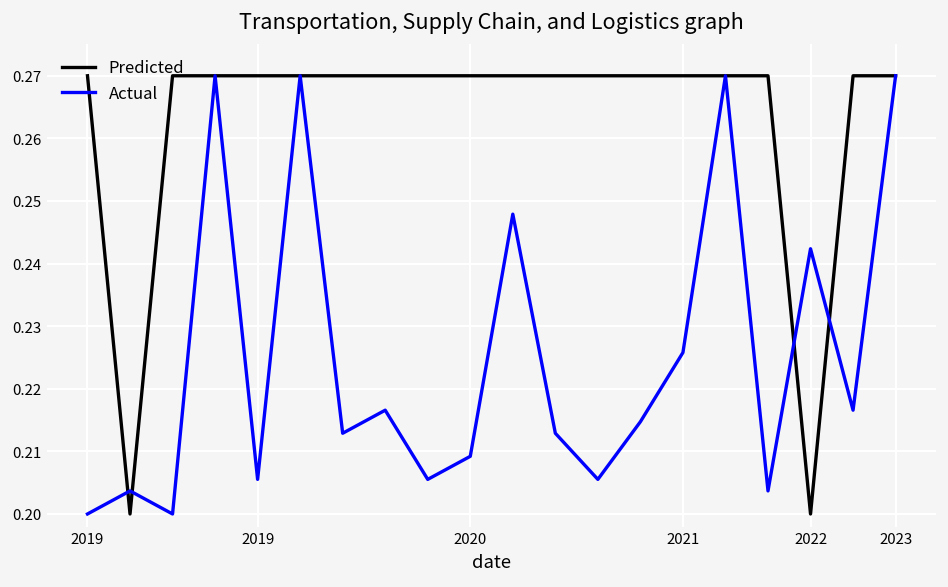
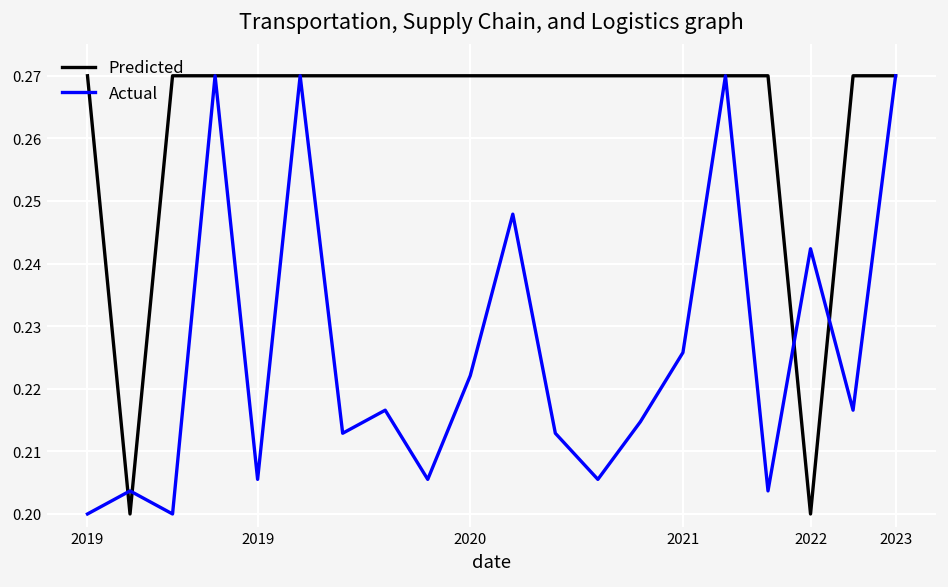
  {
    "Predicted": {
      "2020": 0.270,
      "2021": 0.270,
      "2022": 0.200
    },
    "Actual": {
-     "2020": 0.209,
+     "2020": 0.222,
      "2021": 0.226,
      "2022": 0.242
    }
  }
